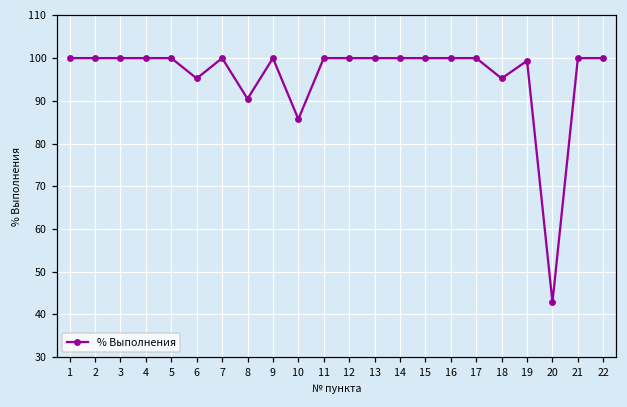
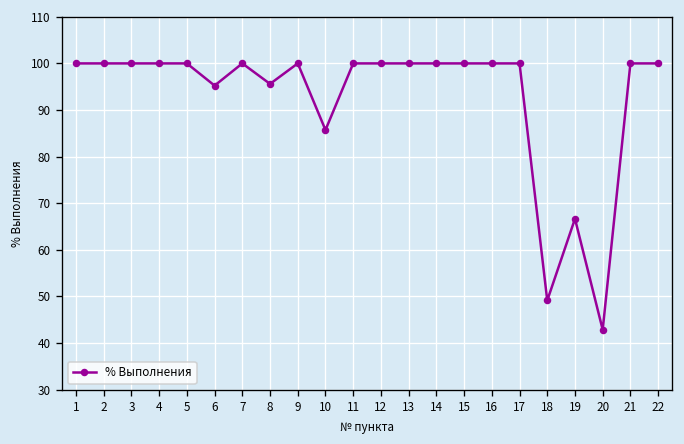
  {
    "1": 100,
    "2": 100,
    "3": 100,
    "4": 100,
    "5": 100,
    "6": 95,
    "7": 100,
-   "8": 90,
+   "8": 96,
    "9": 100,
    "10": 86,
    "11": 100,
    "12": 100,
    "13": 100,
    "14": 100,
    "15": 100,
    "16": 100,
    "17": 100,
-   "18": 95,
-   "19": 99,
+   "18": 49,
+   "19": 67,
    "20": 43,
    "21": 100,
    "22": 100
  }
